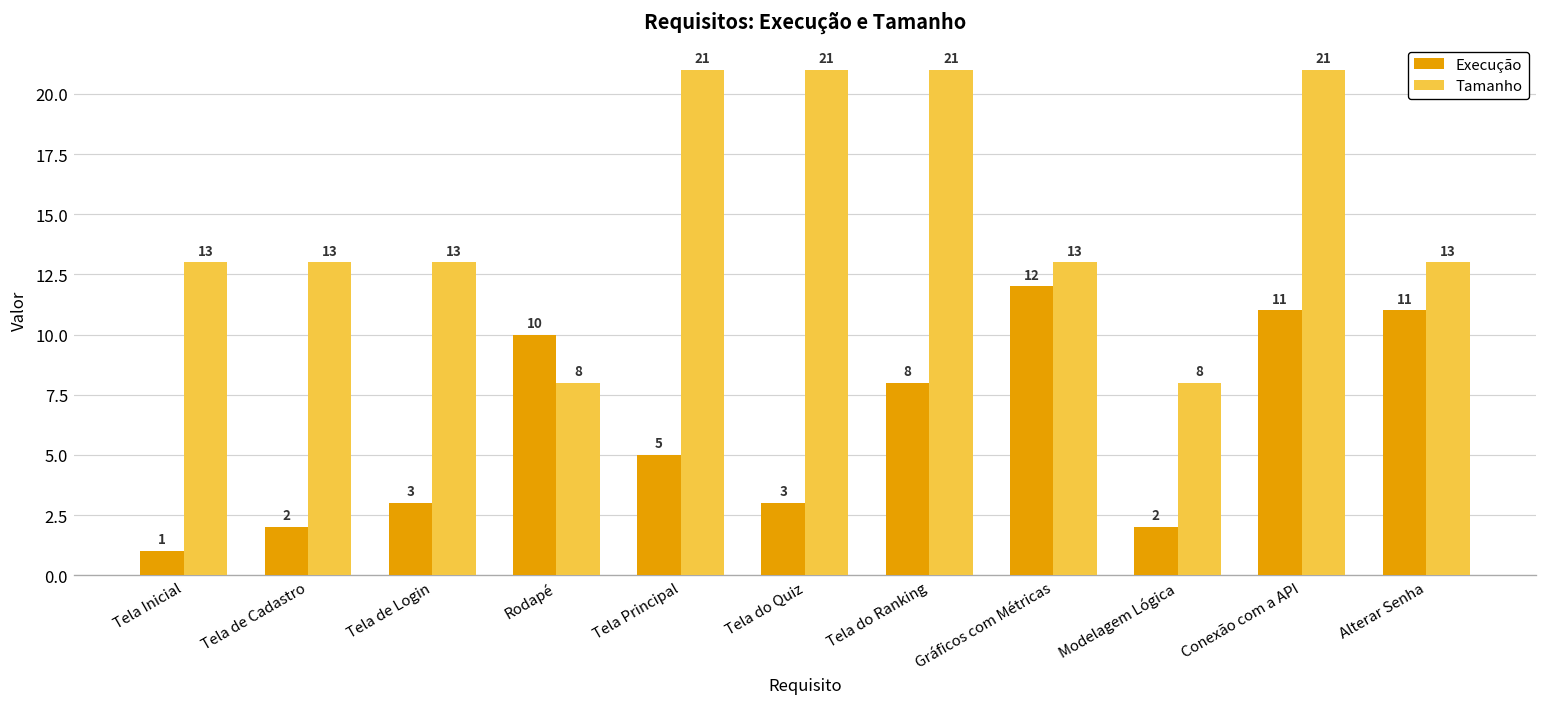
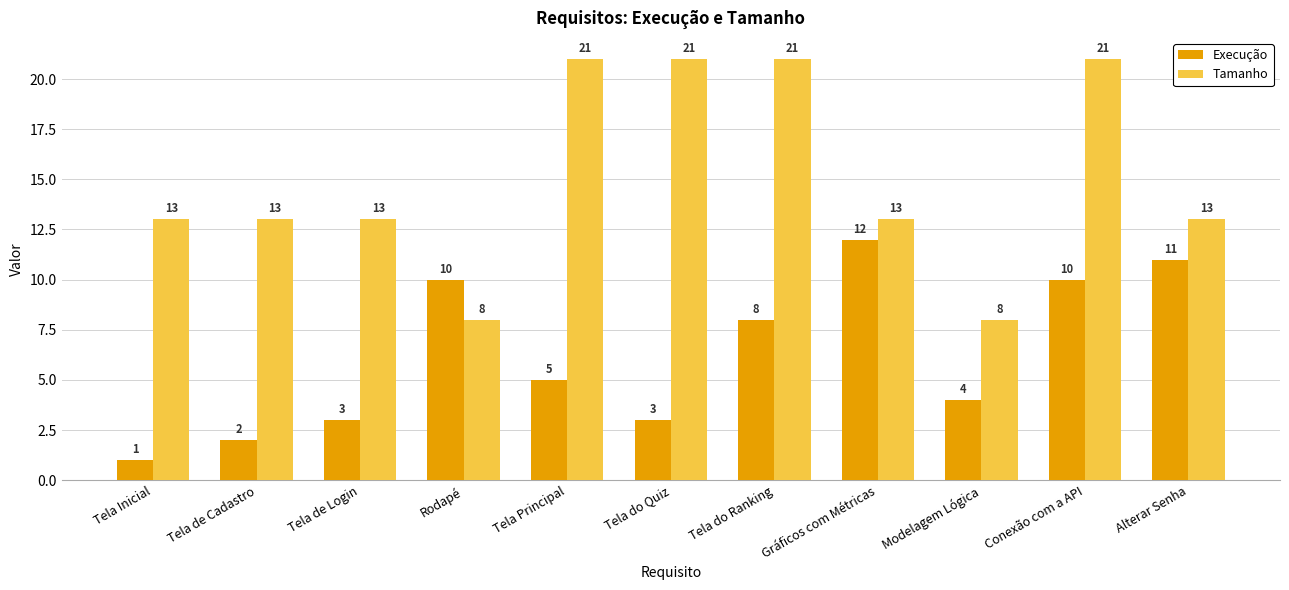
  {
    "Execução": {
      "Tela Inicial": 1,
      "Tela de Cadastro": 2,
      "Tela de Login": 3,
      "Rodapé": 10,
      "Tela Principal": 5,
      "Tela do Quiz": 3,
      "Tela do Ranking": 8,
      "Gráficos com Métricas": 12,
-     "Modelagem Lógica": 2,
-     "Conexão com a API": 11,
+     "Modelagem Lógica": 4,
+     "Conexão com a API": 10,
      "Alterar Senha": 11
    },
    "Tamanho": {
      "Tela Inicial": 13,
      "Tela de Cadastro": 13,
      "Tela de Login": 13,
      "Rodapé": 8,
      "Tela Principal": 21,
      "Tela do Quiz": 21,
      "Tela do Ranking": 21,
      "Gráficos com Métricas": 13,
      "Modelagem Lógica": 8,
      "Conexão com a API": 21,
      "Alterar Senha": 13
    }
  }
